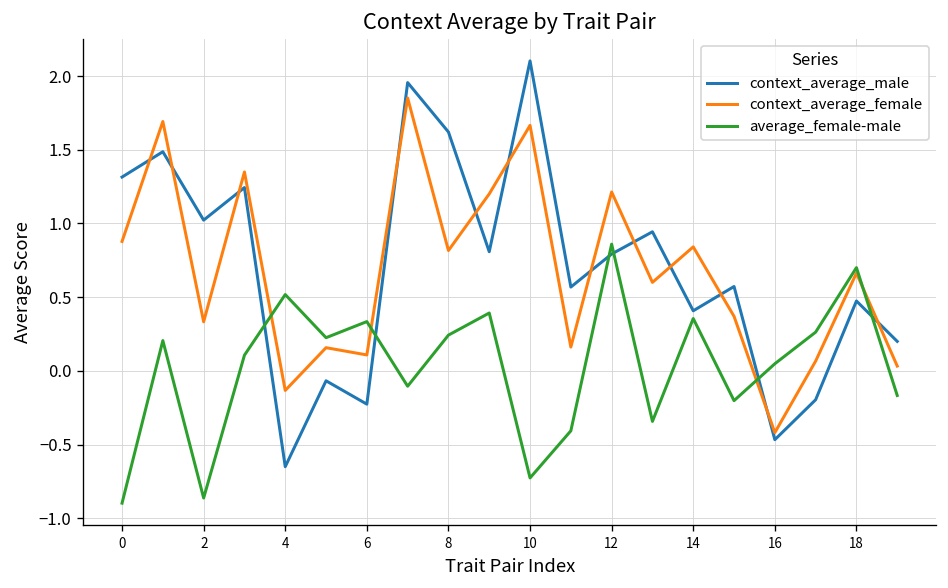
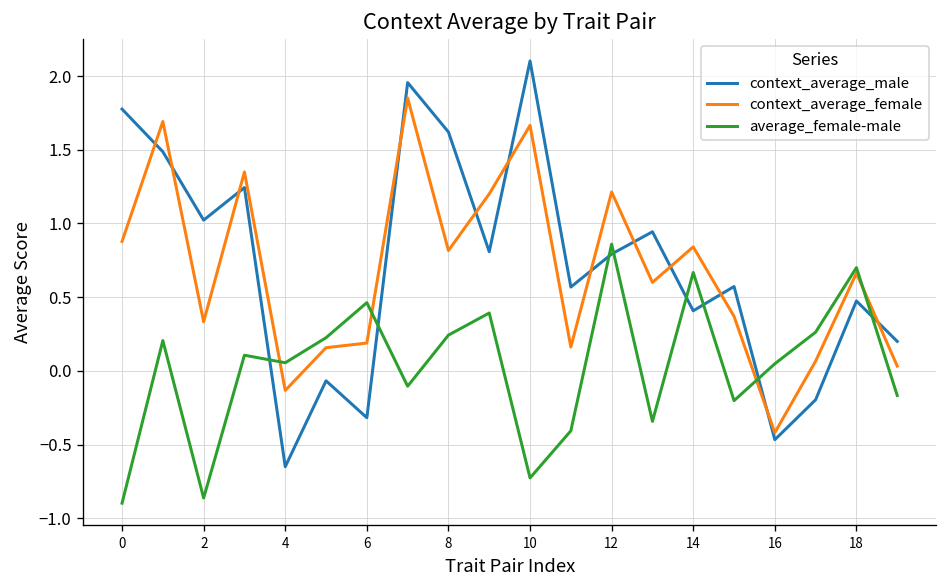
  {
    "context_average_male": {
-     "0": 1.31,
+     "0": 1.78,
      "2": 1.02,
      "4": -0.65,
-     "6": -0.23,
+     "6": -0.32,
      "8": 1.62,
      "10": 2.10,
      "12": 0.79,
      "14": 0.41,
      "16": -0.47,
      "18": 0.47
    },
    "context_average_female": {
      "0": 0.88,
      "2": 0.33,
      "4": -0.13,
-     "6": 0.11,
+     "6": 0.19,
      "8": 0.82,
      "10": 1.67,
      "12": 1.21,
      "14": 0.84,
      "16": -0.42,
      "18": 0.66
    },
    "average_female-male": {
      "0": -0.90,
      "2": -0.86,
-     "4": 0.52,
-     "6": 0.33,
+     "4": 0.05,
+     "6": 0.46,
      "8": 0.24,
      "10": -0.73,
      "12": 0.86,
-     "14": 0.35,
+     "14": 0.67,
      "16": 0.05,
      "18": 0.70
    }
  }
